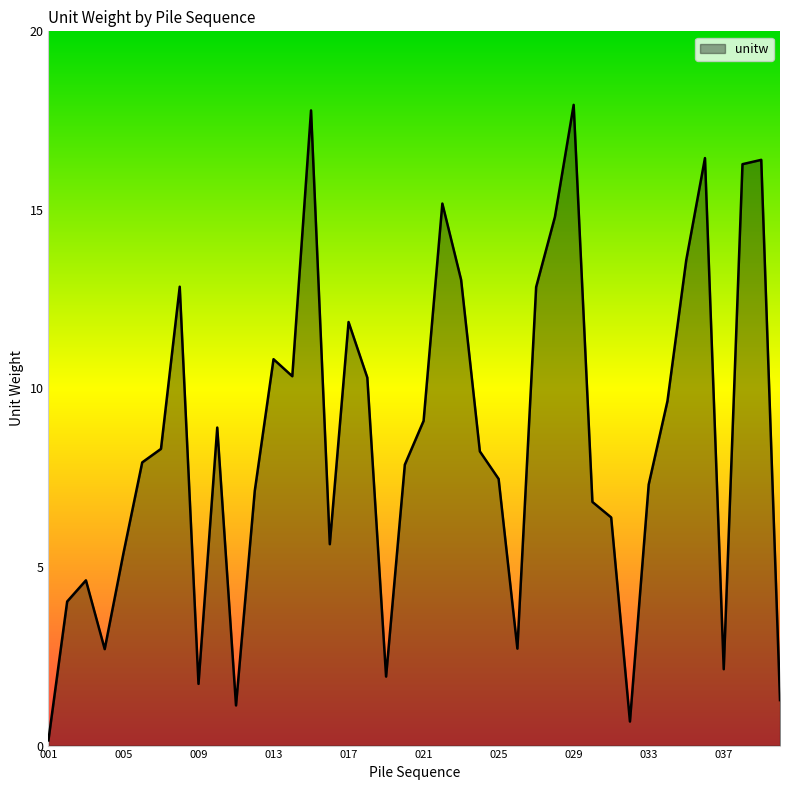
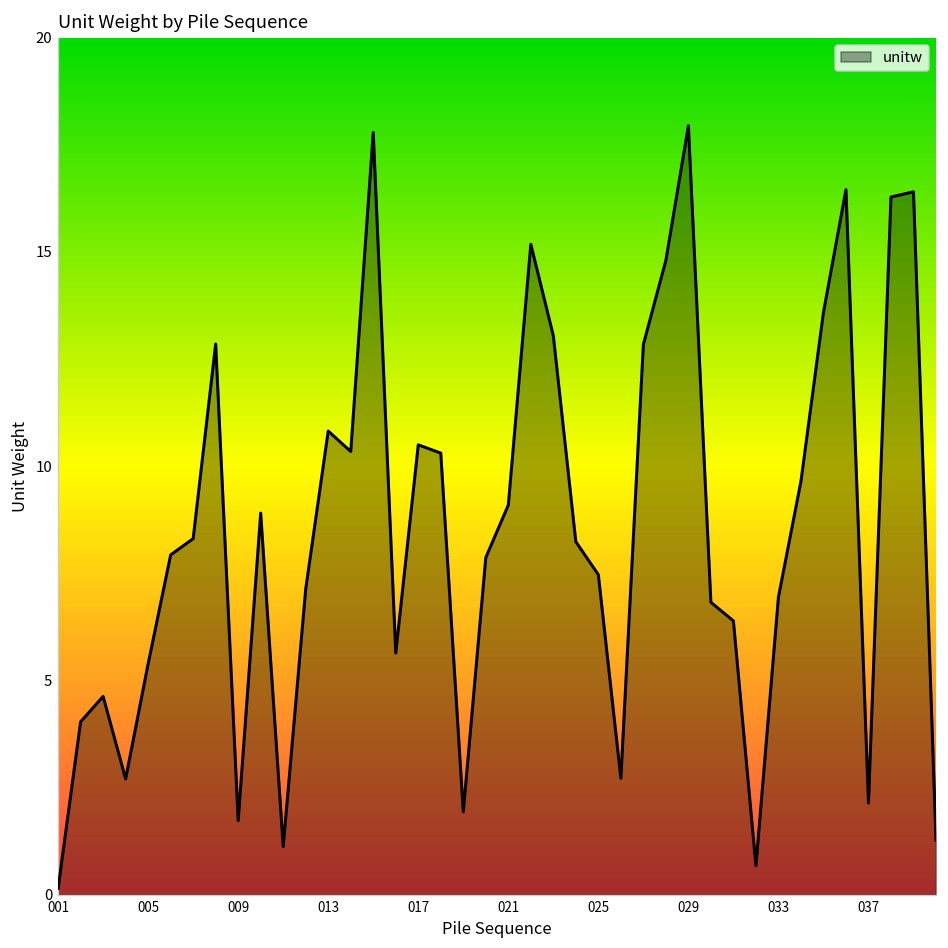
  {
    "001": 0.1,
    "005": 5.4,
    "009": 1.7,
    "013": 10.8,
-   "017": 11.9,
+   "017": 10.5,
    "021": 9.1,
    "025": 7.5,
    "029": 17.9,
-   "033": 7.3,
+   "033": 6.9,
    "037": 2.1
  }
